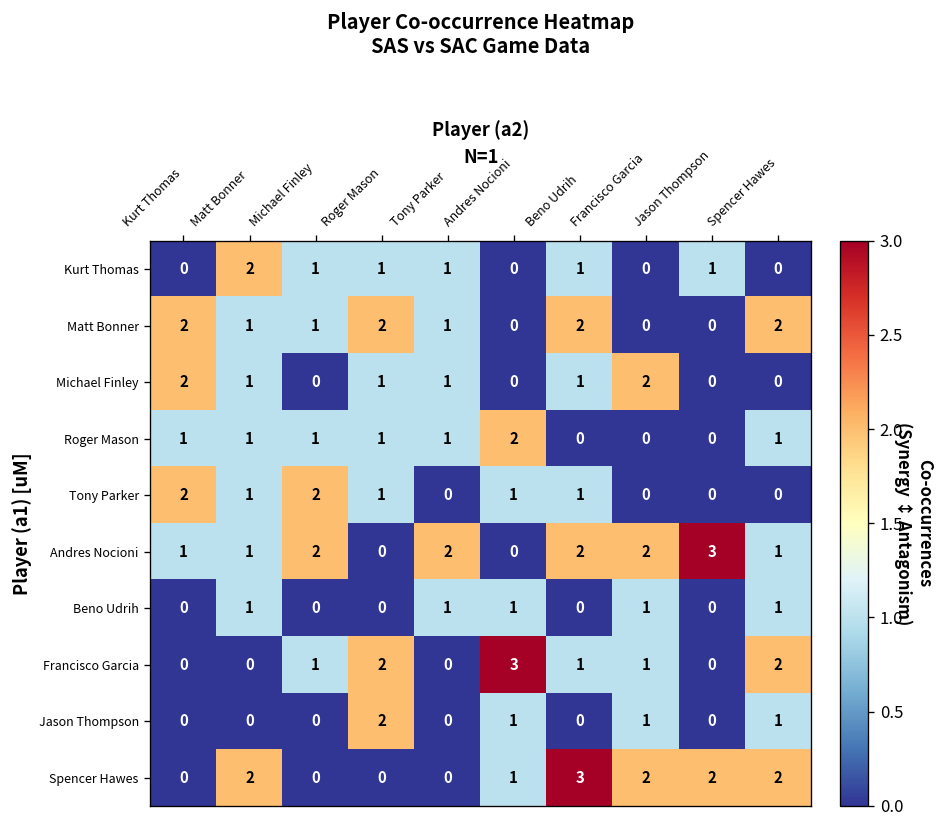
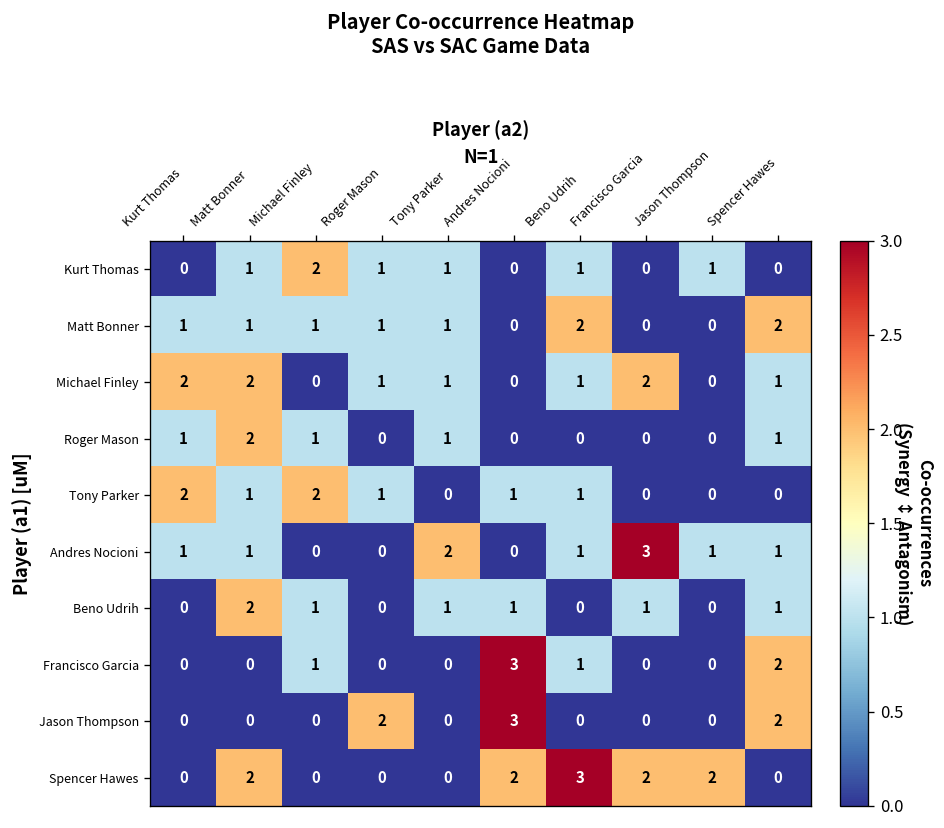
  {
    "Kurt Thomas": {
      "Kurt Thomas": 0,
-     "Matt Bonner": 2,
-     "Michael Finley": 1,
+     "Matt Bonner": 1,
+     "Michael Finley": 2,
      "Roger Mason": 1,
      "Tony Parker": 1,
      "Andres Nocioni": 0,
      "Beno Udrih": 1,
      "Francisco Garcia": 0,
      "Jason Thompson": 1,
      "Spencer Hawes": 0
    },
    "Matt Bonner": {
-     "Kurt Thomas": 2,
+     "Kurt Thomas": 1,
      "Matt Bonner": 1,
      "Michael Finley": 1,
-     "Roger Mason": 2,
+     "Roger Mason": 1,
      "Tony Parker": 1,
      "Andres Nocioni": 0,
      "Beno Udrih": 2,
      "Francisco Garcia": 0,
      "Jason Thompson": 0,
      "Spencer Hawes": 2
    },
    "Michael Finley": {
      "Kurt Thomas": 2,
-     "Matt Bonner": 1,
+     "Matt Bonner": 2,
      "Michael Finley": 0,
      "Roger Mason": 1,
      "Tony Parker": 1,
      "Andres Nocioni": 0,
      "Beno Udrih": 1,
      "Francisco Garcia": 2,
      "Jason Thompson": 0,
-     "Spencer Hawes": 0
+     "Spencer Hawes": 1
    },
    "Roger Mason": {
      "Kurt Thomas": 1,
-     "Matt Bonner": 1,
+     "Matt Bonner": 2,
      "Michael Finley": 1,
-     "Roger Mason": 1,
+     "Roger Mason": 0,
      "Tony Parker": 1,
-     "Andres Nocioni": 2,
+     "Andres Nocioni": 0,
      "Beno Udrih": 0,
      "Francisco Garcia": 0,
      "Jason Thompson": 0,
      "Spencer Hawes": 1
    },
    "Tony Parker": {
      "Kurt Thomas": 2,
      "Matt Bonner": 1,
      "Michael Finley": 2,
      "Roger Mason": 1,
      "Tony Parker": 0,
      "Andres Nocioni": 1,
      "Beno Udrih": 1,
      "Francisco Garcia": 0,
      "Jason Thompson": 0,
      "Spencer Hawes": 0
    },
    "Andres Nocioni": {
      "Kurt Thomas": 1,
      "Matt Bonner": 1,
-     "Michael Finley": 2,
+     "Michael Finley": 0,
      "Roger Mason": 0,
      "Tony Parker": 2,
      "Andres Nocioni": 0,
-     "Beno Udrih": 2,
-     "Francisco Garcia": 2,
-     "Jason Thompson": 3,
+     "Beno Udrih": 1,
+     "Francisco Garcia": 3,
+     "Jason Thompson": 1,
      "Spencer Hawes": 1
    },
    "Beno Udrih": {
      "Kurt Thomas": 0,
-     "Matt Bonner": 1,
-     "Michael Finley": 0,
+     "Matt Bonner": 2,
+     "Michael Finley": 1,
      "Roger Mason": 0,
      "Tony Parker": 1,
      "Andres Nocioni": 1,
      "Beno Udrih": 0,
      "Francisco Garcia": 1,
      "Jason Thompson": 0,
      "Spencer Hawes": 1
    },
    "Francisco Garcia": {
      "Kurt Thomas": 0,
      "Matt Bonner": 0,
      "Michael Finley": 1,
-     "Roger Mason": 2,
+     "Roger Mason": 0,
      "Tony Parker": 0,
      "Andres Nocioni": 3,
      "Beno Udrih": 1,
-     "Francisco Garcia": 1,
+     "Francisco Garcia": 0,
      "Jason Thompson": 0,
      "Spencer Hawes": 2
    },
    "Jason Thompson": {
      "Kurt Thomas": 0,
      "Matt Bonner": 0,
      "Michael Finley": 0,
      "Roger Mason": 2,
      "Tony Parker": 0,
-     "Andres Nocioni": 1,
+     "Andres Nocioni": 3,
      "Beno Udrih": 0,
-     "Francisco Garcia": 1,
+     "Francisco Garcia": 0,
      "Jason Thompson": 0,
-     "Spencer Hawes": 1
+     "Spencer Hawes": 2
    },
    "Spencer Hawes": {
      "Kurt Thomas": 0,
      "Matt Bonner": 2,
      "Michael Finley": 0,
      "Roger Mason": 0,
      "Tony Parker": 0,
-     "Andres Nocioni": 1,
+     "Andres Nocioni": 2,
      "Beno Udrih": 3,
      "Francisco Garcia": 2,
      "Jason Thompson": 2,
-     "Spencer Hawes": 2
+     "Spencer Hawes": 0
    }
  }
